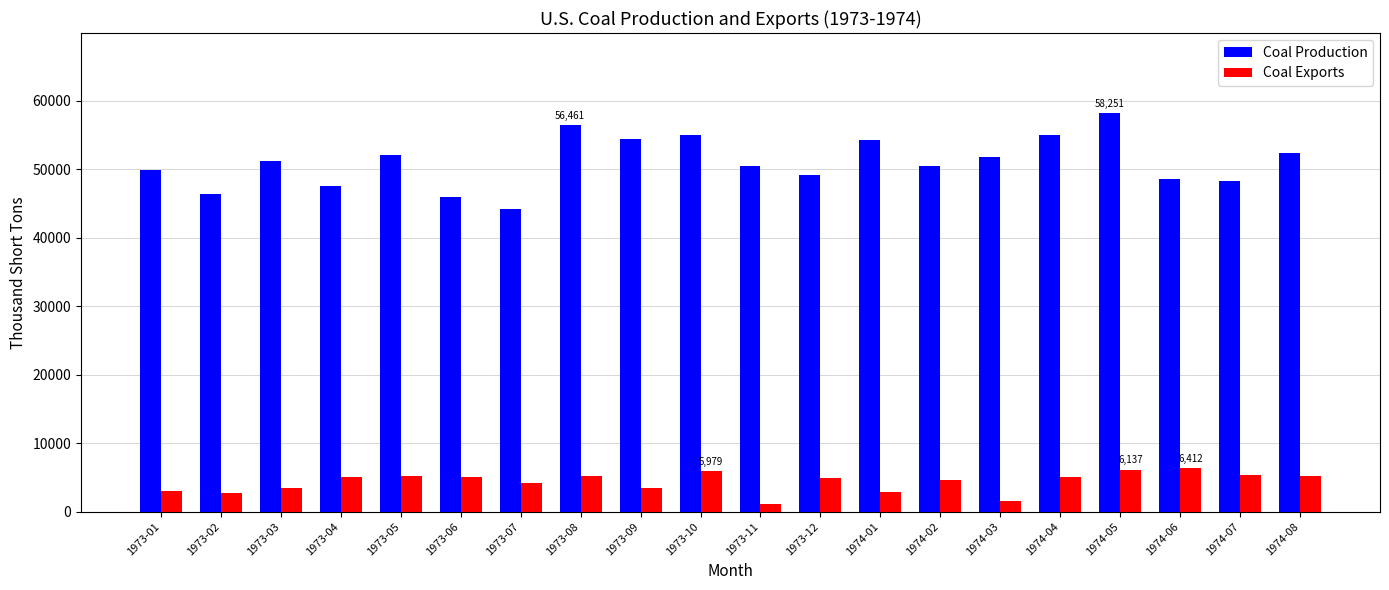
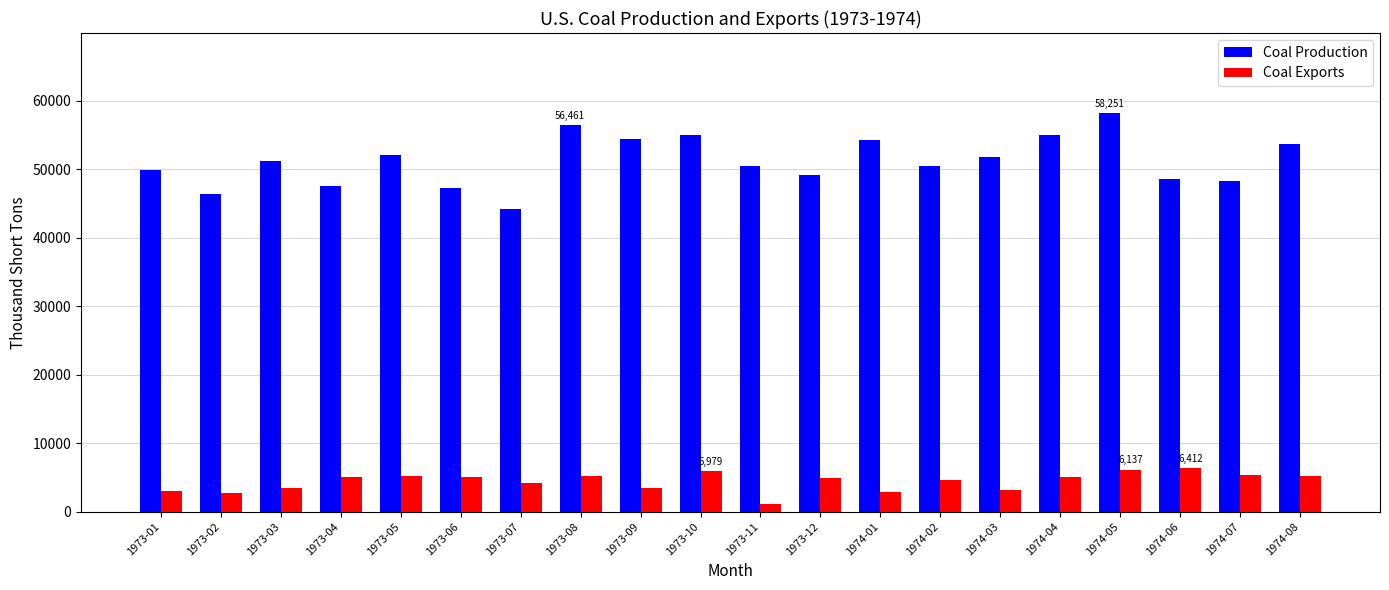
  {
    "Coal Production": {
      "1973-01": 50000,
      "1973-02": 46000,
      "1973-03": 51000,
      "1973-04": 48000,
      "1973-05": 52000,
-     "1973-06": 46000,
+     "1973-06": 47000,
      "1973-07": 44000,
      "1973-09": 54000,
      "1973-10": 55000,
      "1973-11": 50000,
      "1973-12": 49000,
      "1974-01": 54000,
      "1974-02": 51000,
      "1974-03": 52000,
      "1974-04": 55000,
      "1974-06": 49000,
      "1974-07": 48000,
-     "1974-08": 52000
+     "1974-08": 54000
    },
    "Coal Exports": {
      "1973-01": 3000,
      "1973-02": 3000,
      "1973-03": 3000,
      "1973-04": 5000,
      "1973-05": 5000,
      "1973-06": 5000,
      "1973-07": 4000,
      "1973-08": 5000,
      "1973-09": 3000,
      "1973-11": 1000,
      "1973-12": 5000,
      "1974-01": 3000,
      "1974-02": 5000,
-     "1974-03": 1000,
+     "1974-03": 3000,
      "1974-04": 5000,
      "1974-07": 5000,
      "1974-08": 5000
    }
  }
